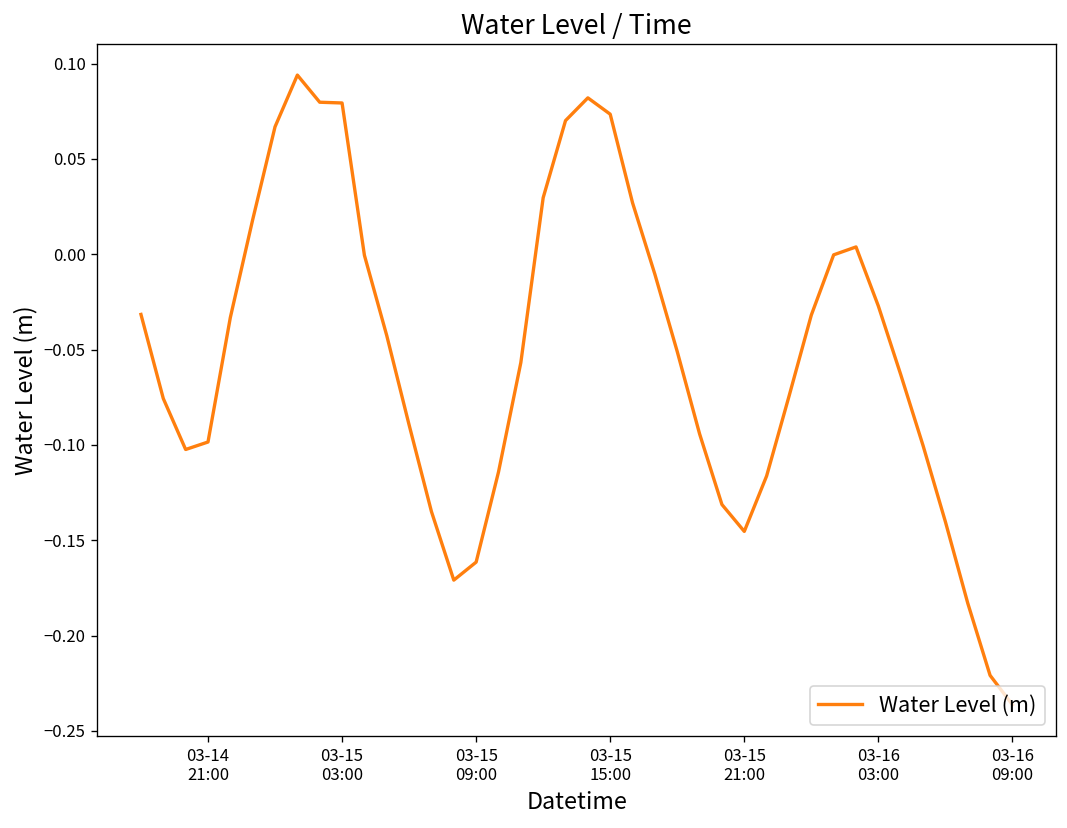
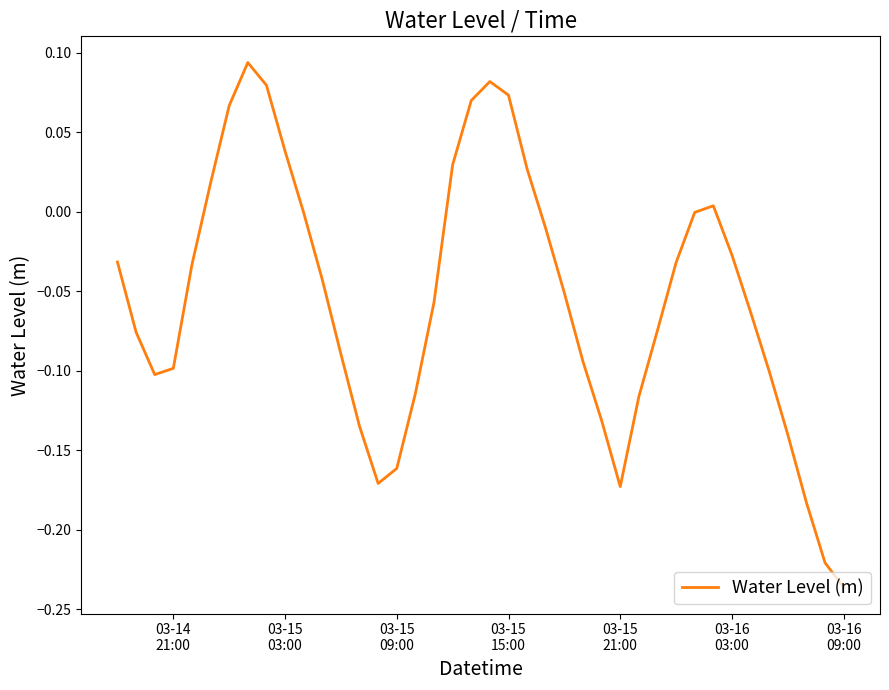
  {
    "03-14 21:00": -0.098,
-   "03-15 03:00": 0.079,
+   "03-15 03:00": 0.038,
    "03-15 09:00": -0.161,
    "03-15 15:00": 0.073,
-   "03-15 21:00": -0.145,
+   "03-15 21:00": -0.173,
    "03-16 03:00": -0.027
  }
